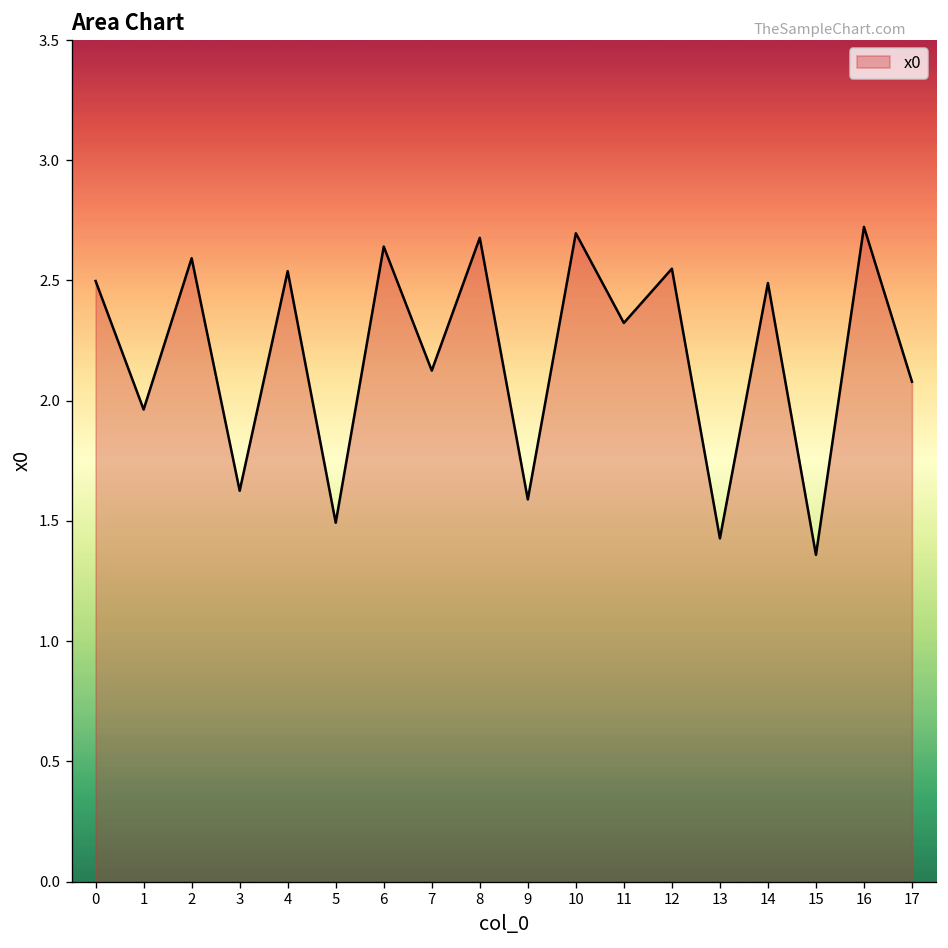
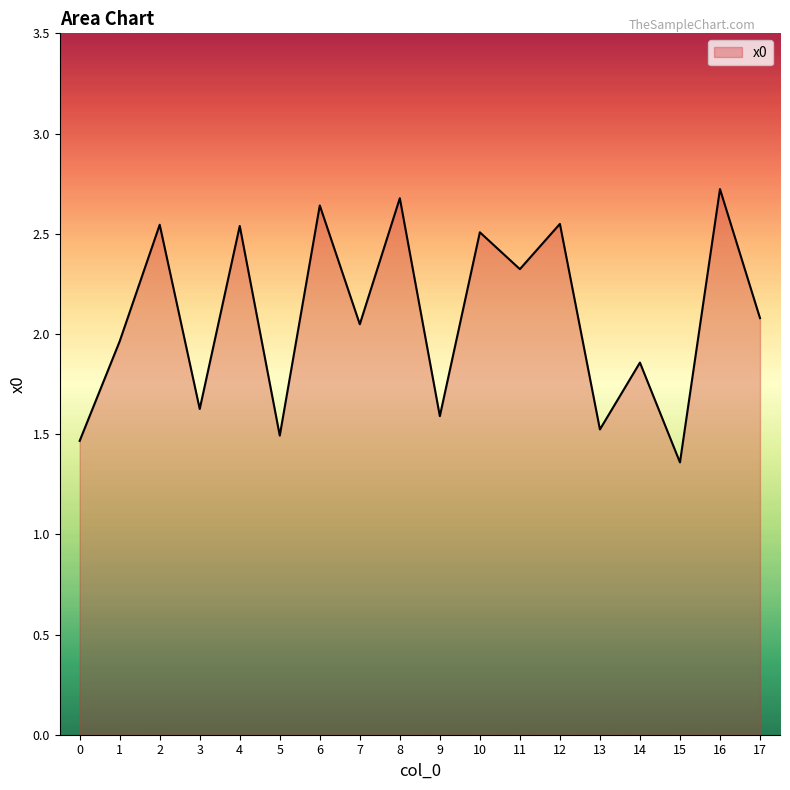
  {
-   "0": 2.50,
+   "0": 1.47,
    "1": 1.96,
-   "2": 2.59,
+   "2": 2.54,
    "3": 1.63,
    "4": 2.54,
    "5": 1.49,
    "6": 2.64,
-   "7": 2.13,
+   "7": 2.05,
    "8": 2.68,
    "9": 1.59,
-   "10": 2.70,
+   "10": 2.51,
    "11": 2.32,
    "12": 2.55,
-   "13": 1.43,
-   "14": 2.49,
+   "13": 1.52,
+   "14": 1.86,
    "15": 1.36,
    "16": 2.72,
    "17": 2.08
  }
